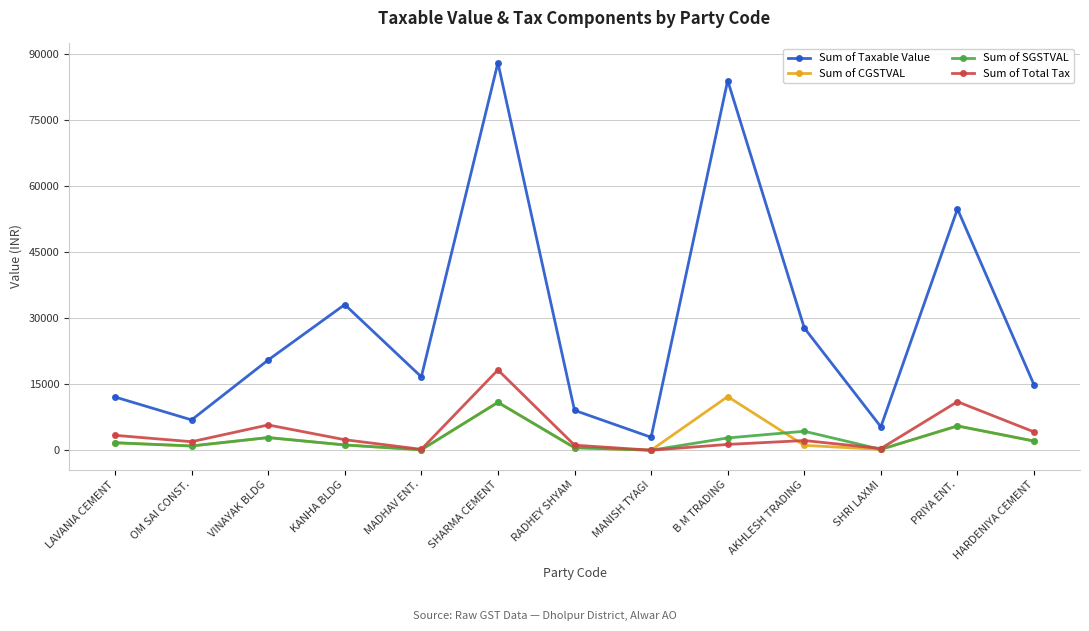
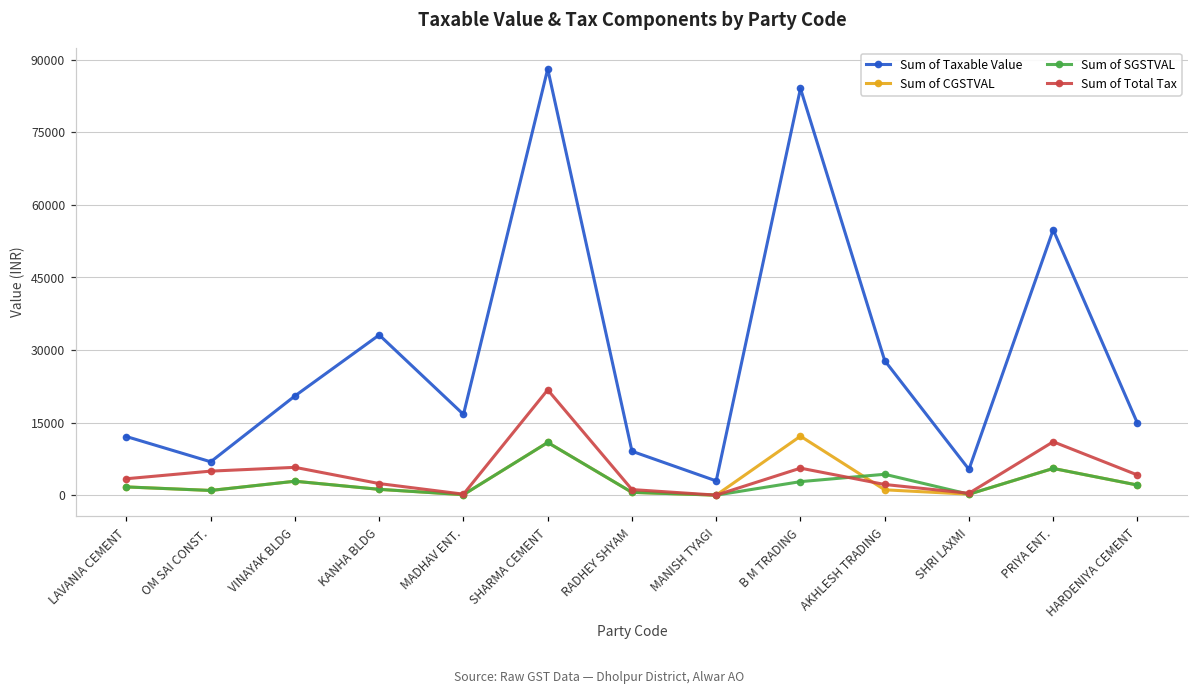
  {
    "Sum of Taxable Value": {
      "LAVANIA CEMENT": 12000,
      "OM SAI CONST.": 7000,
      "VINAYAK BLDG": 21000,
      "KANHA BLDG": 33000,
      "MADHAV ENT.": 17000,
      "SHARMA CEMENT": 88000,
      "RADHEY SHYAM": 9000,
      "MANISH TYAGI": 3000,
      "B M TRADING": 84000,
      "AKHLESH TRADING": 28000,
      "SHRI LAXMI": 5000,
      "PRIYA ENT.": 55000,
      "HARDENIYA CEMENT": 15000
    },
    "Sum of CGSTVAL": {
      "B M TRADING": 12000,
      "AKHLESH TRADING": 1000
    },
    "Sum of SGSTVAL": {
      "B M TRADING": 3000,
      "AKHLESH TRADING": 4000
    },
    "Sum of Total Tax": {
      "LAVANIA CEMENT": 3000,
-     "OM SAI CONST.": 2000,
+     "OM SAI CONST.": 5000,
      "VINAYAK BLDG": 6000,
      "KANHA BLDG": 2000,
-     "SHARMA CEMENT": 18000,
-     "B M TRADING": 1000,
+     "SHARMA CEMENT": 22000,
+     "B M TRADING": 6000,
      "AKHLESH TRADING": 2000,
      "PRIYA ENT.": 11000,
      "HARDENIYA CEMENT": 4000
    }
  }
